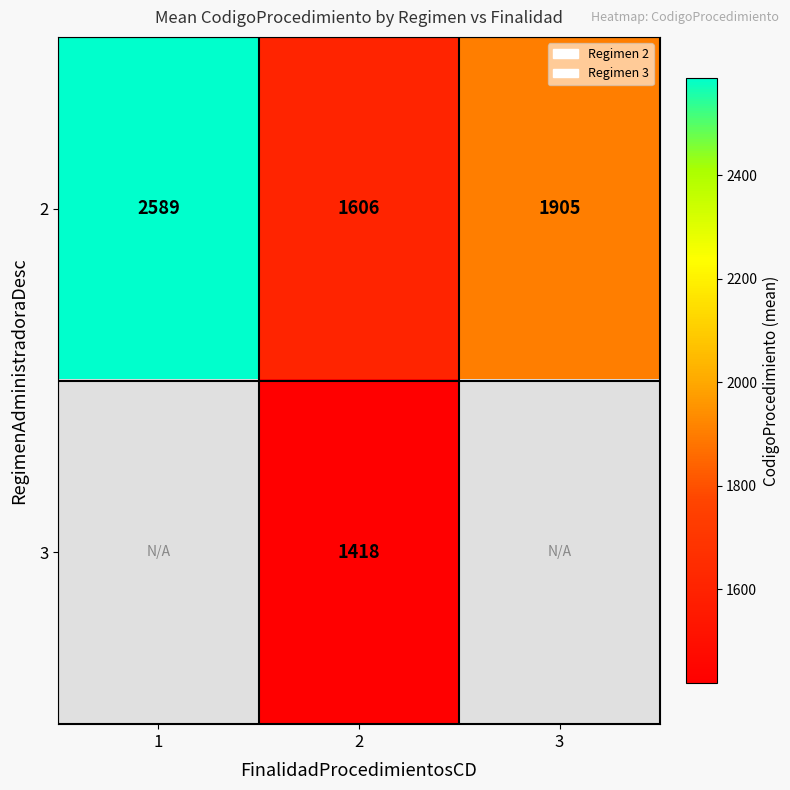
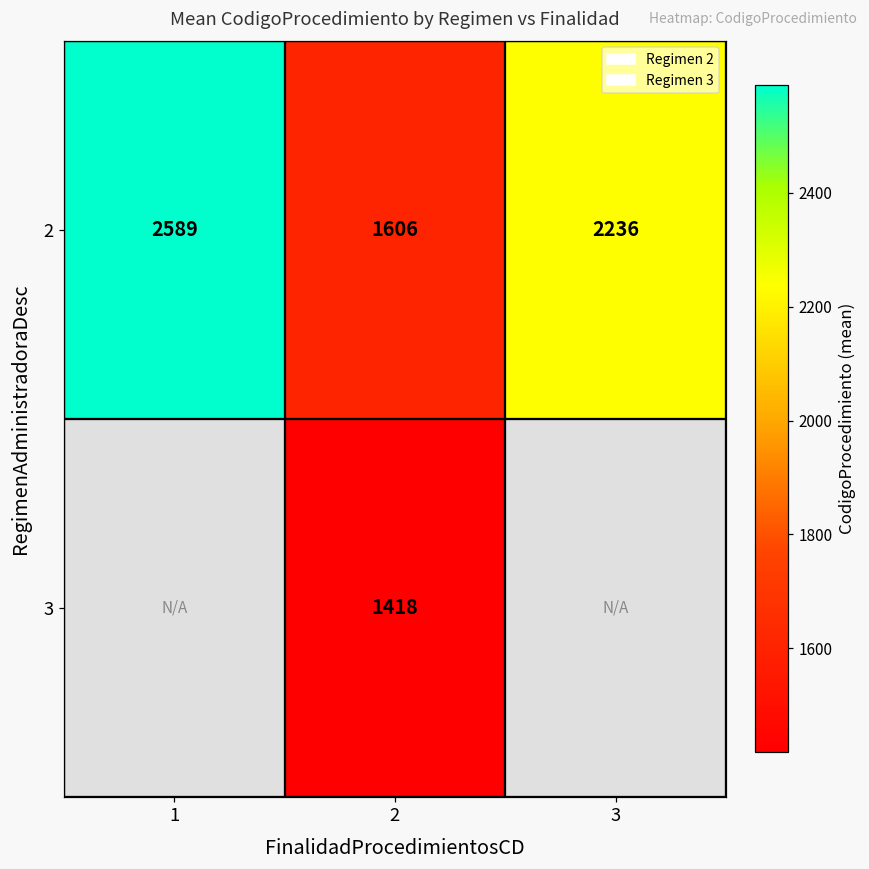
  {
    "2": {
      "1": 2589,
      "2": 1606,
-     "3": 1905
+     "3": 2236
    },
    "3": {
      "2": 1418
    }
  }
